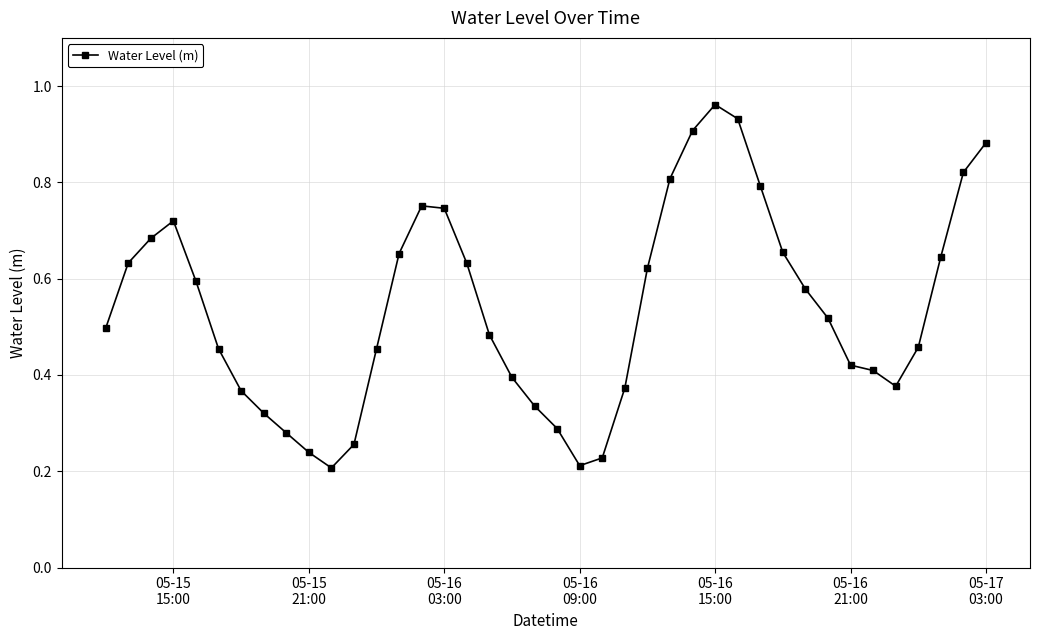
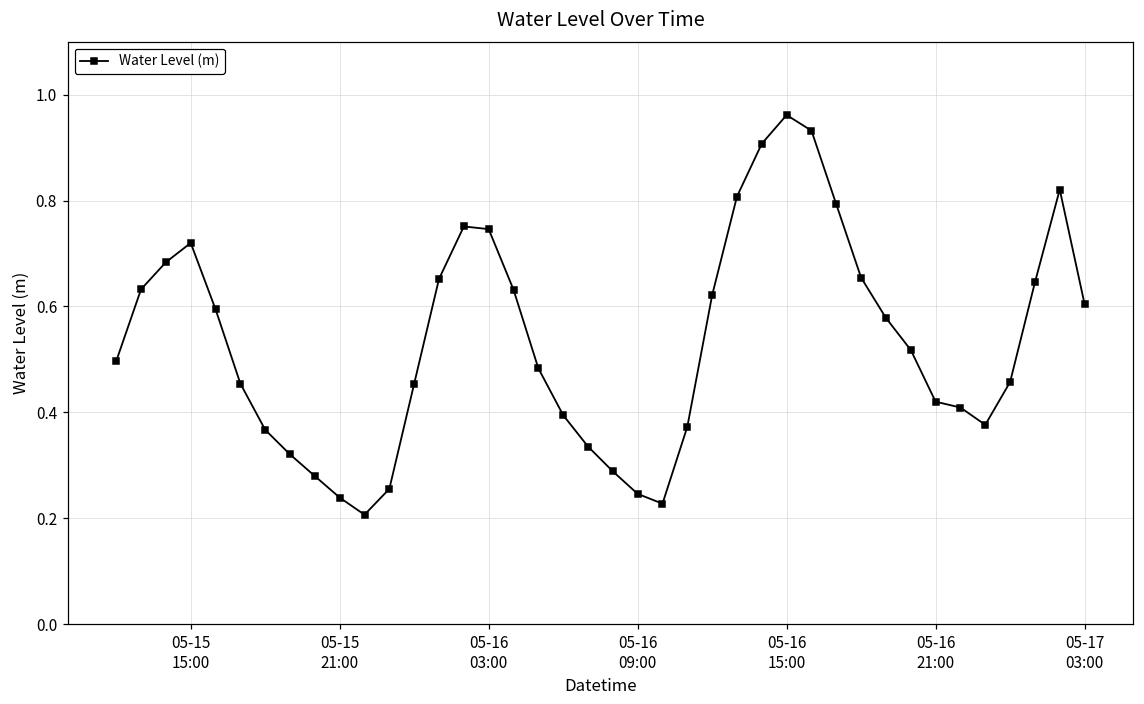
  {
    "05-15 15:00": 0.72,
    "05-15 21:00": 0.24,
    "05-16 03:00": 0.75,
-   "05-16 09:00": 0.21,
+   "05-16 09:00": 0.25,
    "05-16 15:00": 0.96,
    "05-16 21:00": 0.42,
-   "05-17 03:00": 0.88
+   "05-17 03:00": 0.60
  }
